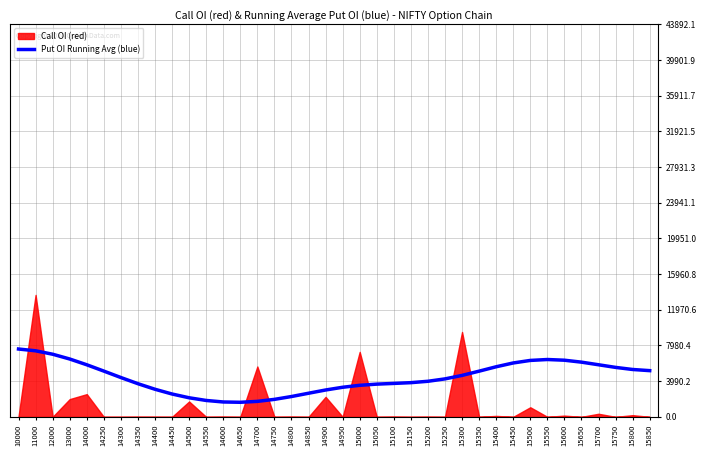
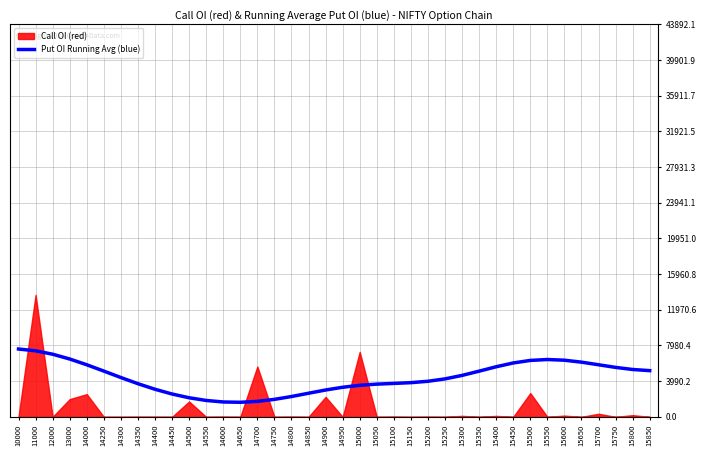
  {
    "Put OI Running Avg (blue)": {
      "10000": 8000,
      "11000": 7000,
      "12000": 7000,
      "13000": 6000,
      "14000": 6000,
      "14250": 5000,
      "14300": 4000,
      "14350": 4000,
      "14400": 3000,
      "14450": 3000,
      "14500": 2000,
      "14550": 2000,
      "14600": 2000,
      "14650": 2000,
      "14700": 2000,
      "14750": 2000,
      "14800": 2000,
      "14850": 3000,
      "14900": 3000,
      "14950": 3000,
      "15000": 4000,
      "15050": 4000,
      "15100": 4000,
      "15150": 4000,
      "15200": 4000,
      "15250": 4000,
      "15300": 5000,
      "15350": 5000,
      "15400": 6000,
      "15450": 6000,
      "15500": 6000,
      "15550": 6000,
      "15600": 6000,
      "15650": 6000,
      "15700": 6000,
      "15750": 6000,
      "15800": 5000,
      "15850": 5000
    },
    "Call OI (red)": {
      "11000": 14000,
      "13000": 2000,
      "14000": 3000,
      "14250": 0,
      "14300": 0,
      "14500": 2000,
      "14550": 0,
      "14650": 0,
      "14700": 6000,
      "14850": 0,
      "14900": 2000,
      "14950": 0,
      "15000": 7000,
      "15050": 0,
      "15150": 0,
-     "15300": 9000,
-     "15500": 1000,
+     "15300": 0,
+     "15500": 3000,
      "15650": 0,
      "15700": 0
    }
  }
